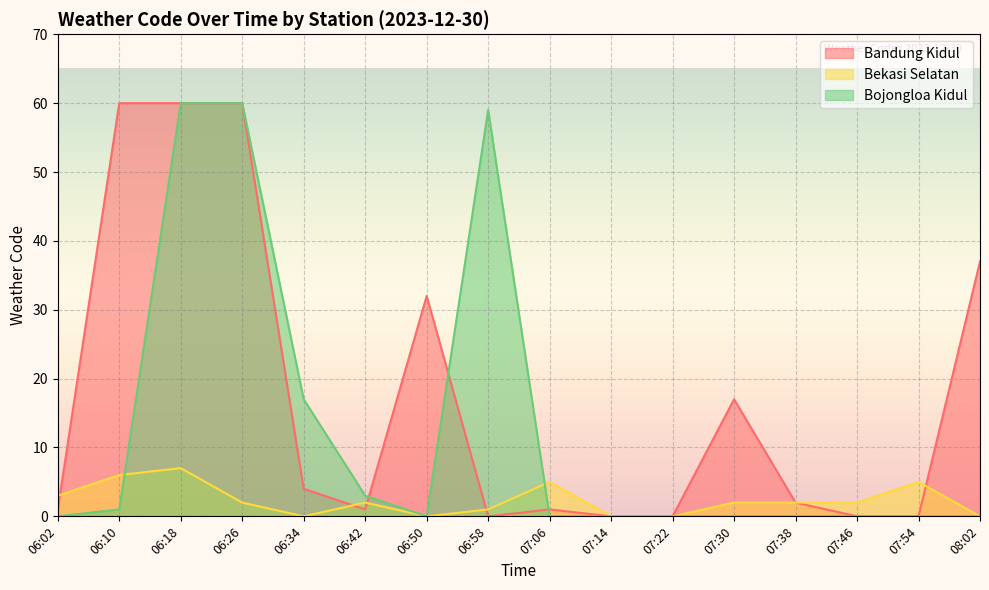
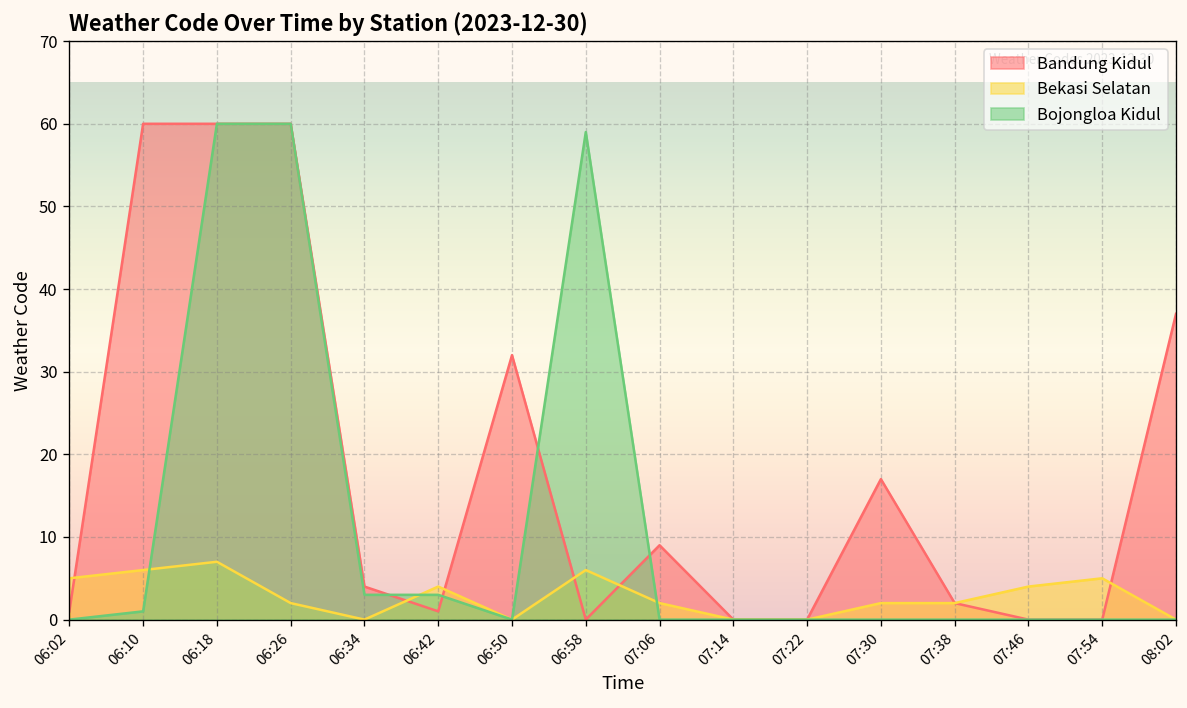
  {
    "Bandung Kidul": {
      "06:02": 1,
      "06:10": 60,
      "06:34": 4,
      "06:42": 1,
      "06:50": 32,
      "06:58": 0,
-     "07:06": 1,
+     "07:06": 9,
      "07:30": 17,
      "08:02": 37
    },
    "Bekasi Selatan": {
-     "06:02": 3,
+     "06:02": 5,
      "06:10": 6,
      "06:18": 7,
      "06:26": 2,
      "06:34": 0,
-     "06:42": 2,
-     "06:58": 1,
-     "07:06": 5,
+     "06:42": 4,
+     "06:58": 6,
+     "07:06": 2,
      "07:30": 2,
-     "07:46": 2,
+     "07:46": 4,
      "07:54": 5
    },
    "Bojongloa Kidul": {
      "06:02": 0,
      "06:10": 1,
-     "06:34": 17,
+     "06:34": 3,
      "06:42": 3,
      "06:58": 59,
      "07:06": 0,
      "07:30": 0,
      "07:38": 0
    }
  }
